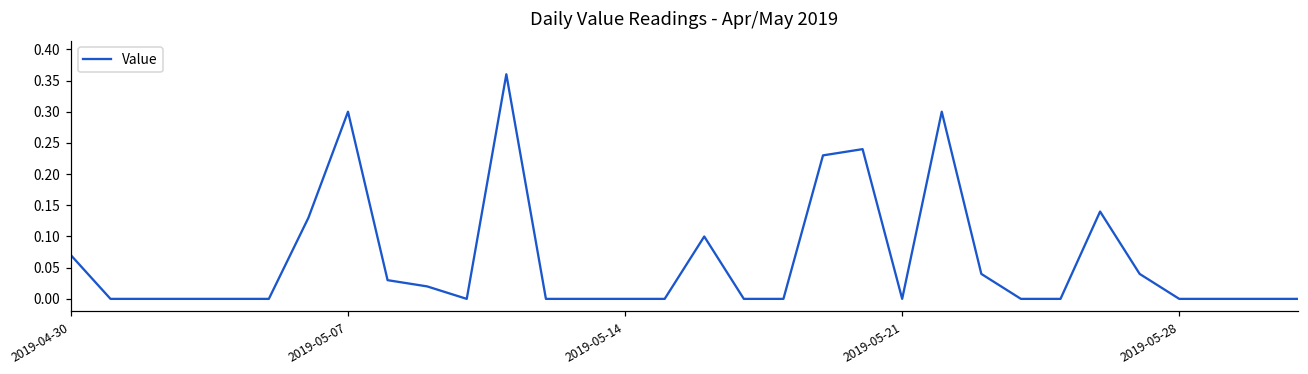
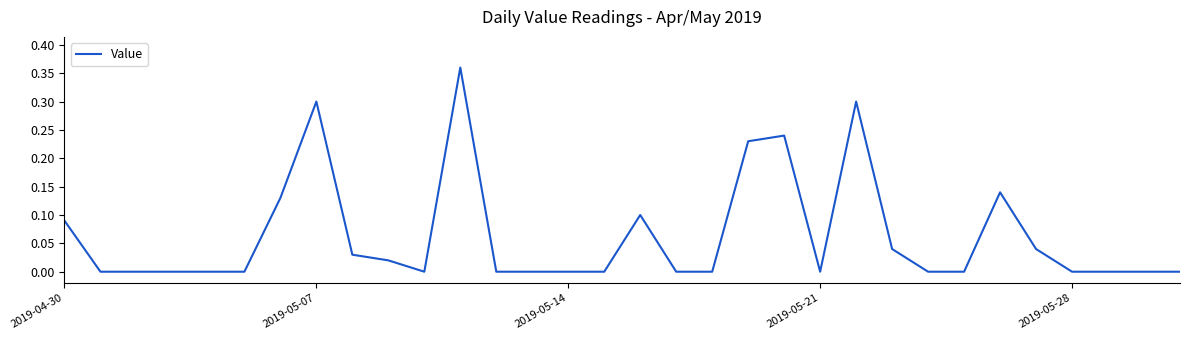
  {
-   "2019-04-30": 0.07,
+   "2019-04-30": 0.09,
    "2019-05-07": 0.30,
    "2019-05-14": 0.00,
    "2019-05-21": 0.00,
    "2019-05-28": 0.00
  }
